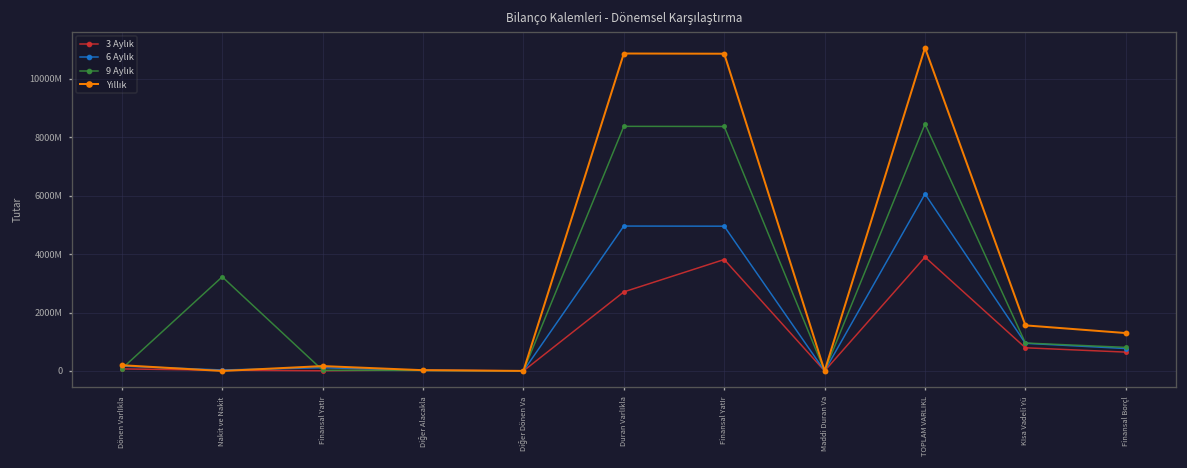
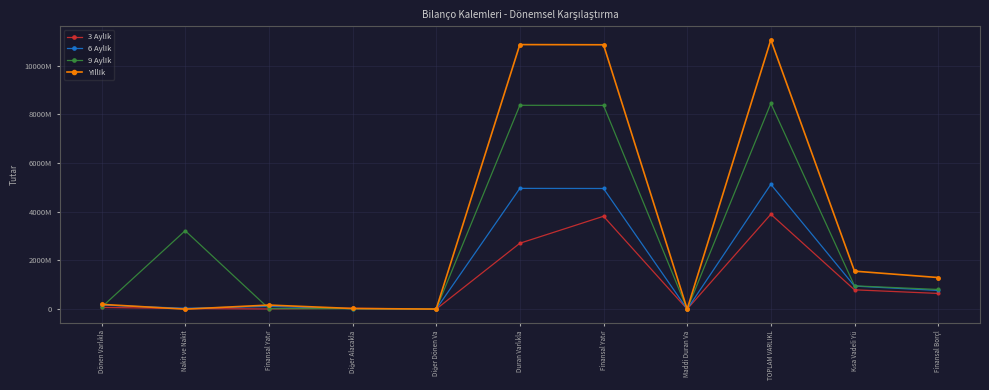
  {
    "3 Aylık": {
      "Duran Varlıkla": 2700000000,
      "TOPLAM VARLIKL": 3900000000,
      "Kısa Vadeli Yü": 800000000,
      "Finansal Borçl": 600000000
    },
    "6 Aylık": {
      "Duran Varlıkla": 5000000000,
-     "TOPLAM VARLIKL": 6100000000
+     "TOPLAM VARLIKL": 5100000000
    },
    "9 Aylık": {
      "Nakit ve Nakit": 3200000000,
      "Duran Varlıkla": 8400000000,
      "TOPLAM VARLIKL": 8400000000
    },
    "Yıllık": {
      "Duran Varlıkla": 10900000000,
      "TOPLAM VARLIKL": 11100000000,
      "Kısa Vadeli Yü": 1600000000,
      "Finansal Borçl": 1300000000
    }
  }
